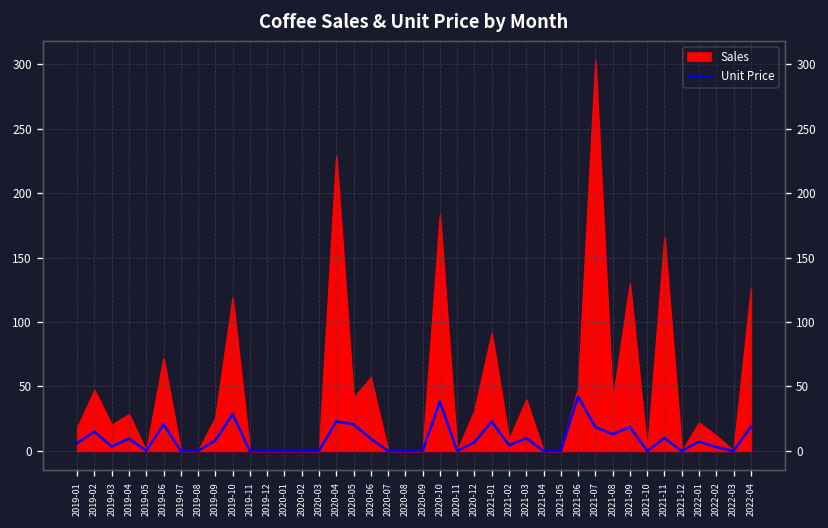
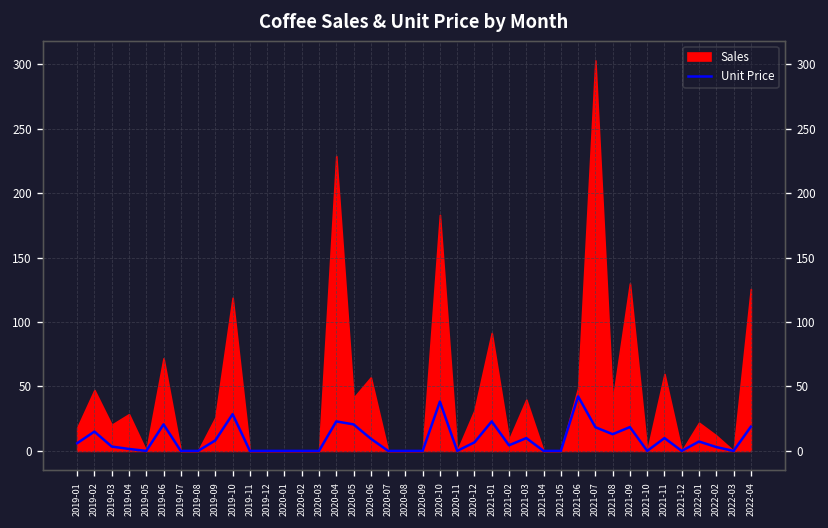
  {
    "Unit Price": {
      "2019-01": 6,
      "2019-02": 15,
      "2019-03": 3,
-     "2019-04": 10,
+     "2019-04": 2,
      "2019-06": 21,
      "2019-09": 8,
      "2019-10": 29,
      "2020-04": 23,
      "2020-05": 21,
      "2020-06": 10,
      "2020-10": 38,
      "2020-12": 7,
      "2021-01": 23,
      "2021-02": 4,
      "2021-03": 10,
      "2021-06": 42,
      "2021-07": 18,
      "2021-08": 13,
      "2021-09": 18,
      "2021-11": 10,
      "2022-01": 7,
      "2022-02": 3,
      "2022-04": 19
    },
    "Sales": {
      "2019-01": 18,
      "2019-02": 47,
      "2019-03": 20,
      "2019-04": 29,
      "2019-06": 72,
      "2019-09": 26,
      "2019-10": 119,
      "2020-04": 229,
      "2020-05": 41,
      "2020-06": 57,
      "2020-10": 183,
      "2020-12": 31,
      "2021-01": 92,
      "2021-02": 9,
      "2021-03": 40,
      "2021-06": 49,
      "2021-07": 303,
      "2021-08": 39,
      "2021-09": 130,
-     "2021-11": 166,
+     "2021-11": 60,
      "2022-01": 22,
      "2022-02": 12,
      "2022-04": 126
    }
  }
